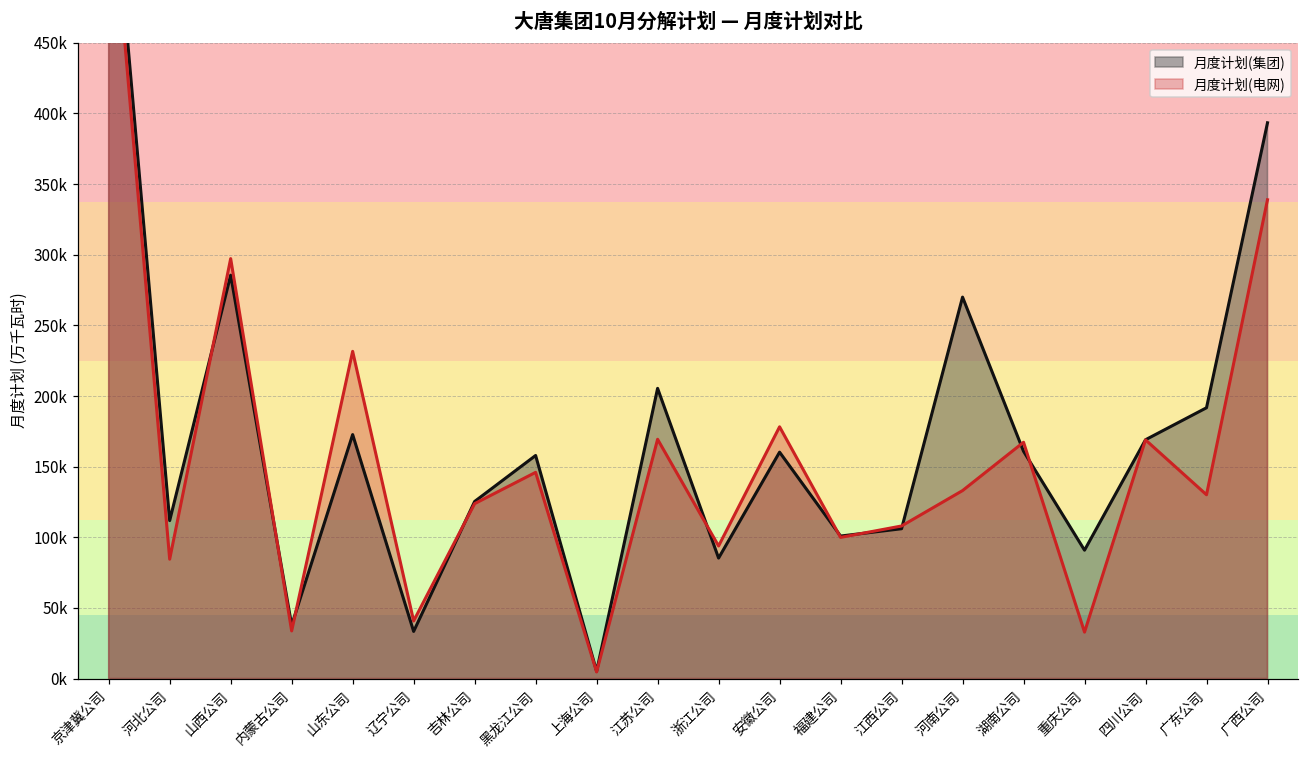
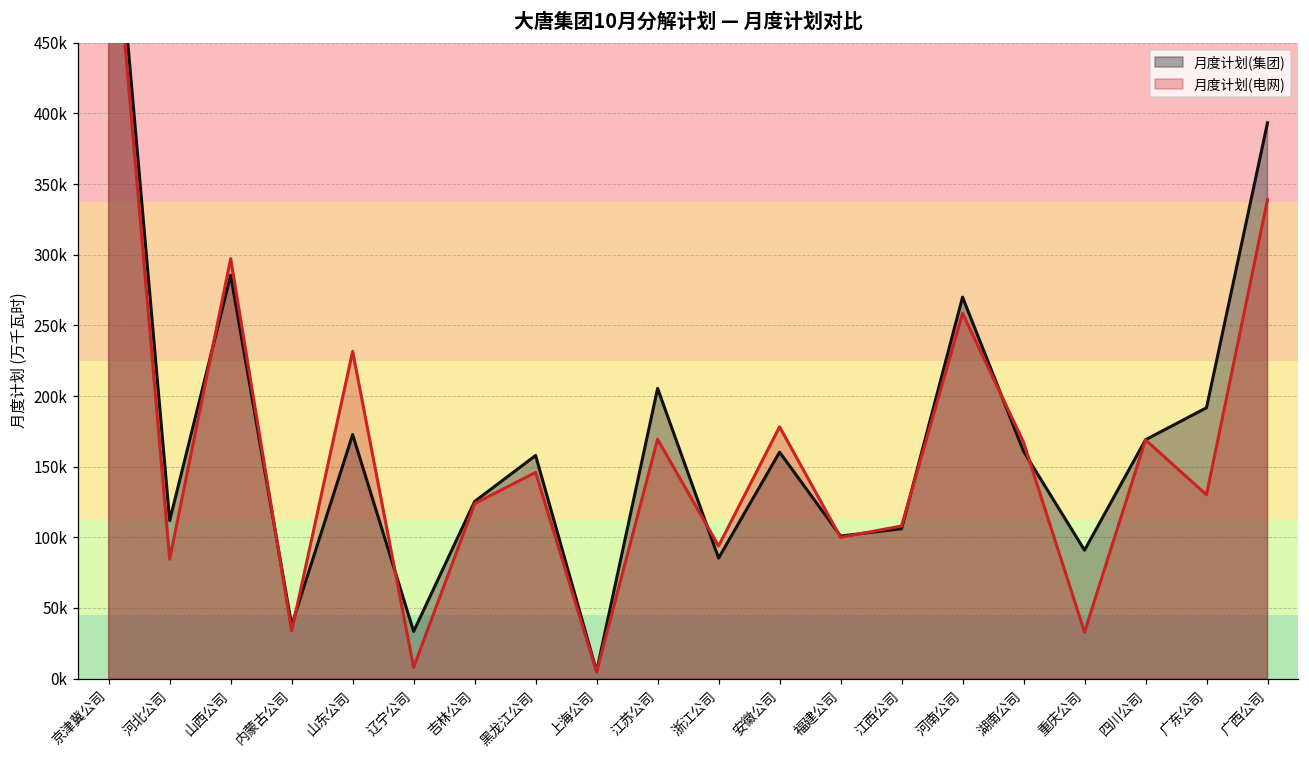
  {
    "月度计划(集团)": {
      "河北公司": 112000,
      "山西公司": 286000,
      "内蒙古公司": 38000,
      "山东公司": 173000,
      "辽宁公司": 33000,
      "黑龙江公司": 158000,
      "江苏公司": 205000,
      "浙江公司": 85000,
      "安徽公司": 160000,
      "河南公司": 270000,
      "湖南公司": 161000,
      "重庆公司": 91000,
      "广东公司": 192000,
      "广西公司": 393000
    },
    "月度计划(电网)": {
      "河北公司": 84000,
      "山西公司": 297000,
      "内蒙古公司": 34000,
      "山东公司": 232000,
-     "辽宁公司": 41000,
+     "辽宁公司": 8000,
      "黑龙江公司": 146000,
      "江苏公司": 169000,
      "浙江公司": 94000,
      "安徽公司": 178000,
-     "河南公司": 133000,
+     "河南公司": 259000,
      "湖南公司": 167000,
      "重庆公司": 33000,
      "广东公司": 130000,
      "广西公司": 339000
    }
  }
